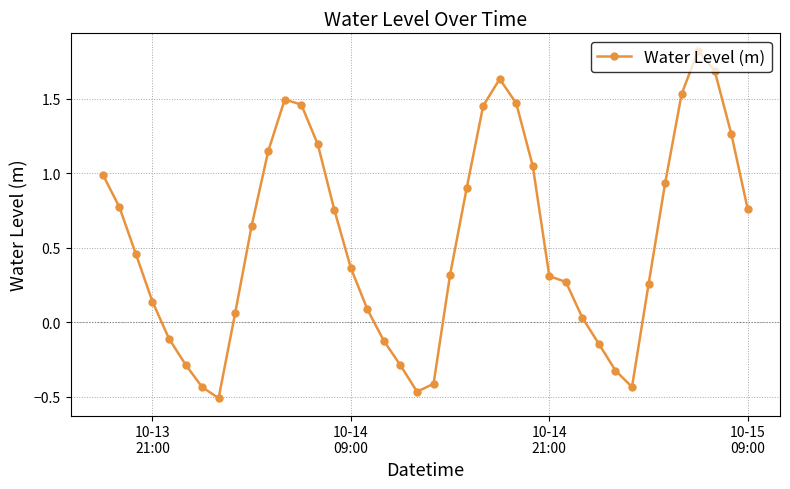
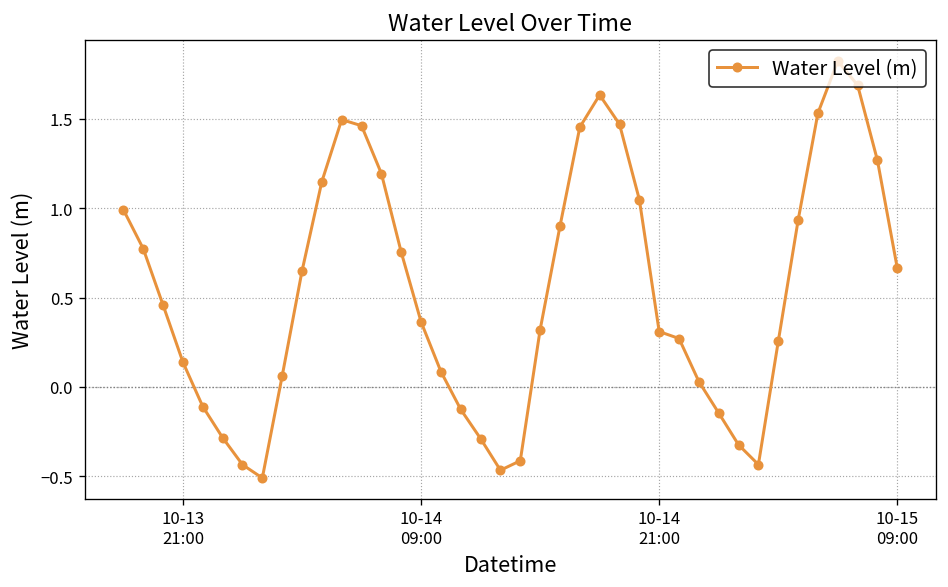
  {
    "10-13 21:00": 0.14,
    "10-14 09:00": 0.36,
    "10-14 21:00": 0.31,
-   "10-15 09:00": 0.76
+   "10-15 09:00": 0.66
  }
